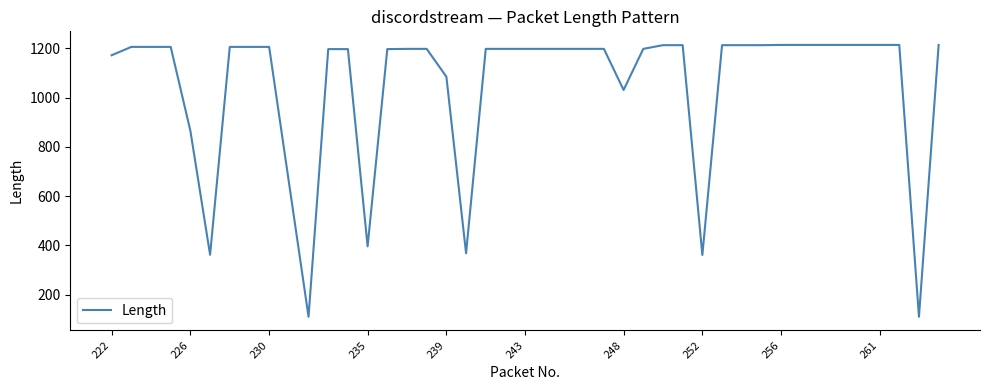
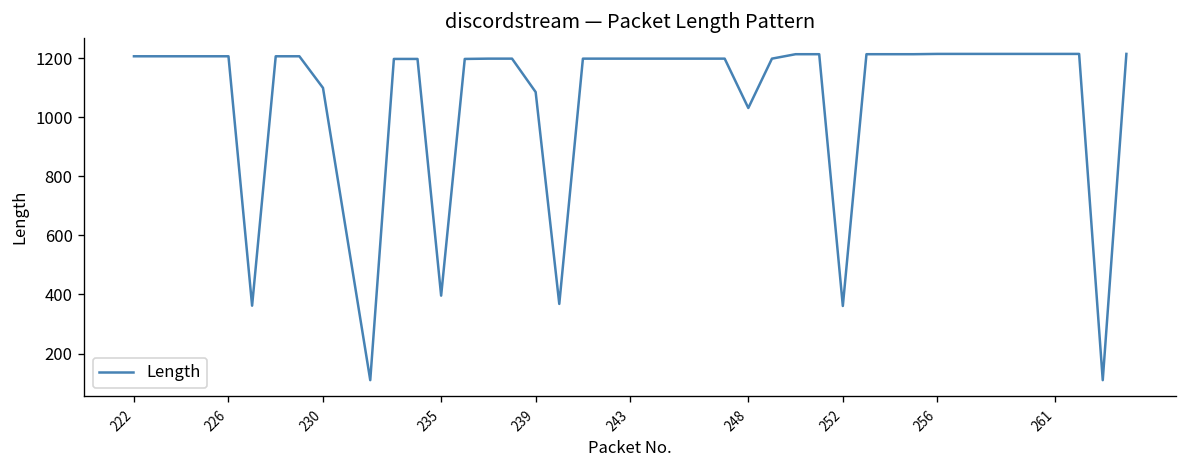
  {
-   "222": 1170,
-   "226": 870,
-   "230": 1210,
+   "222": 1210,
+   "226": 1210,
+   "230": 1100,
    "235": 400,
    "239": 1090,
    "243": 1200,
    "248": 1030,
    "252": 360,
    "256": 1210,
    "261": 1210
  }
